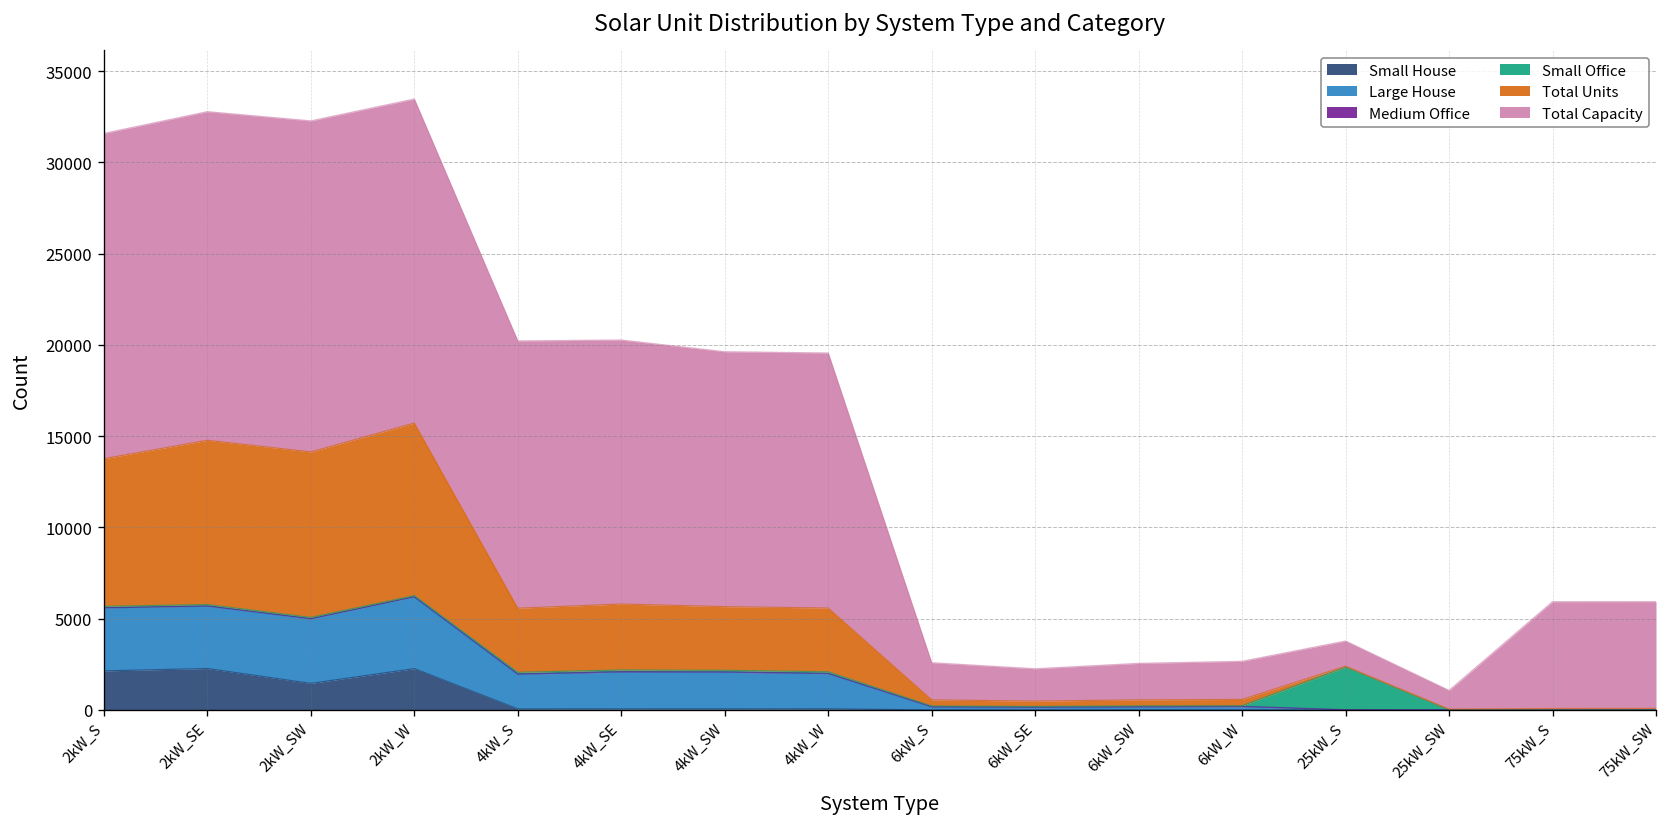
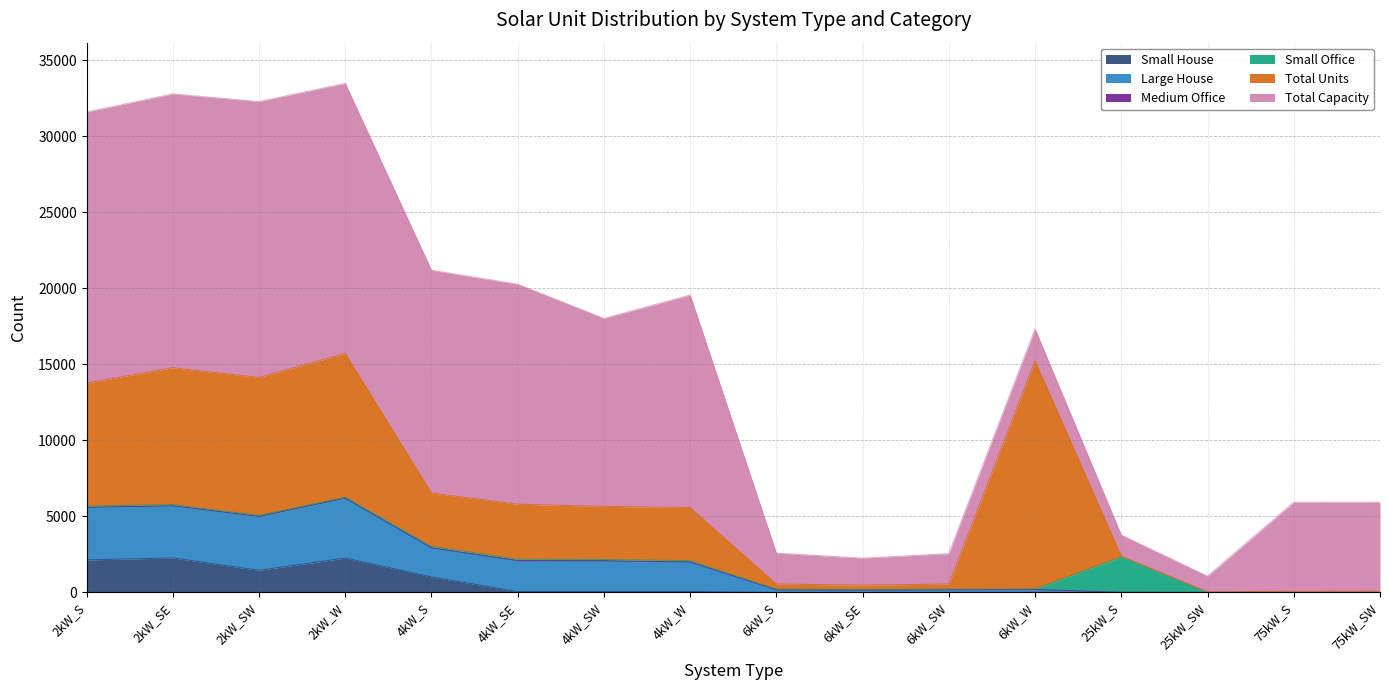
  {
    "Small House": {
      "2kW_S": 2100,
      "2kW_SE": 2300,
      "2kW_SW": 1500,
      "2kW_W": 2300,
-     "4kW_S": 100,
+     "4kW_S": 1000,
      "4kW_SE": 100,
      "4kW_SW": 100,
      "4kW_W": 100,
      "6kW_W": 0
    },
    "Total Units": {
      "2kW_S": 8100,
      "2kW_SE": 9000,
      "2kW_SW": 9100,
      "2kW_W": 9500,
      "4kW_S": 3500,
      "4kW_SE": 3600,
      "4kW_SW": 3500,
      "4kW_W": 3500,
      "6kW_S": 300,
      "6kW_SE": 300,
      "6kW_SW": 300,
-     "6kW_W": 300
+     "6kW_W": 15000
    },
    "Total Capacity": {
      "2kW_S": 17800,
      "2kW_SE": 18000,
      "2kW_SW": 18100,
      "2kW_W": 17800,
      "4kW_S": 14600,
      "4kW_SE": 14500,
-     "4kW_SW": 14000,
+     "4kW_SW": 12400,
      "4kW_W": 14000,
      "6kW_S": 2000,
      "6kW_SE": 1800,
      "6kW_SW": 2000,
      "6kW_W": 2100,
      "25kW_S": 1400,
      "25kW_SW": 1000,
      "75kW_S": 5900,
      "75kW_SW": 5900
    }
  }
